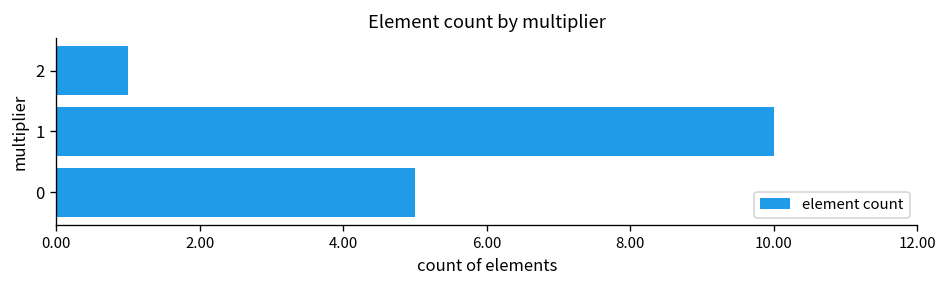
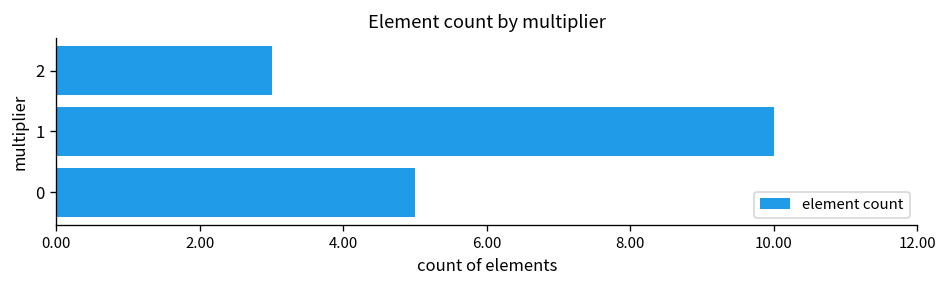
  {
-   "2": 1,
+   "2": 3,
    "1": 10,
    "0": 5
  }
